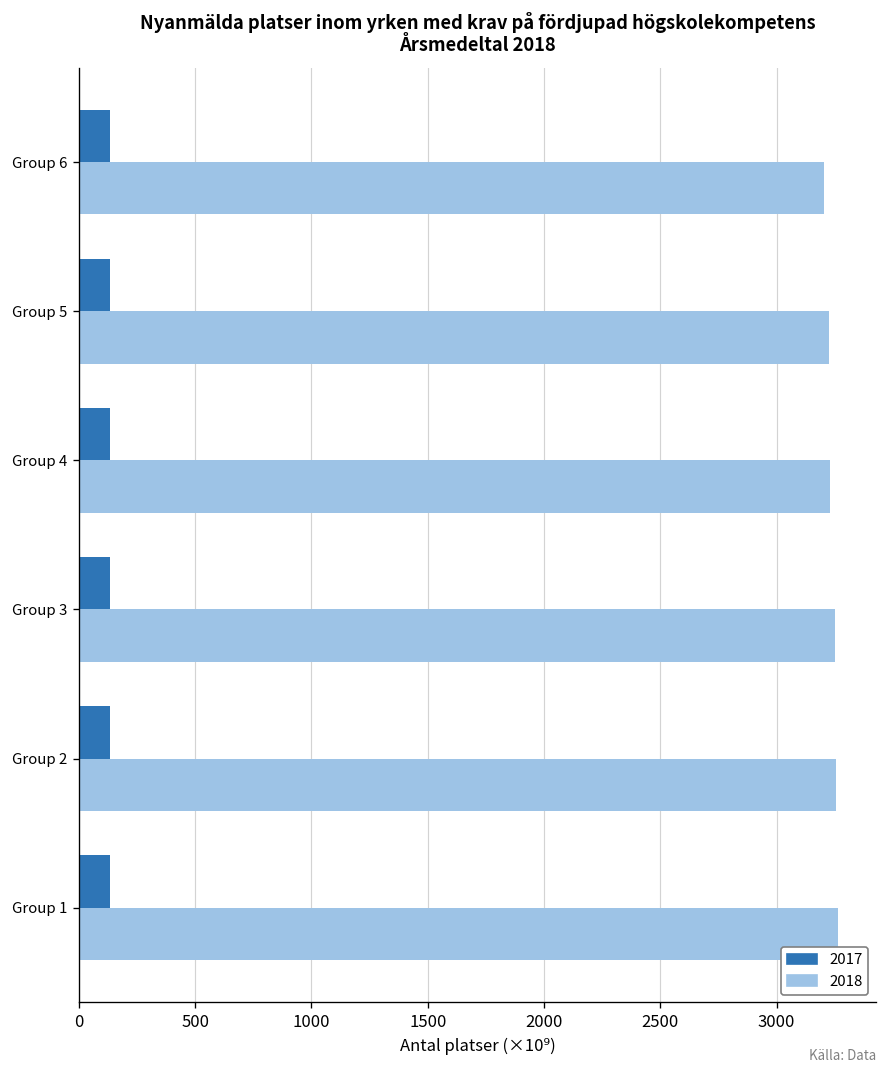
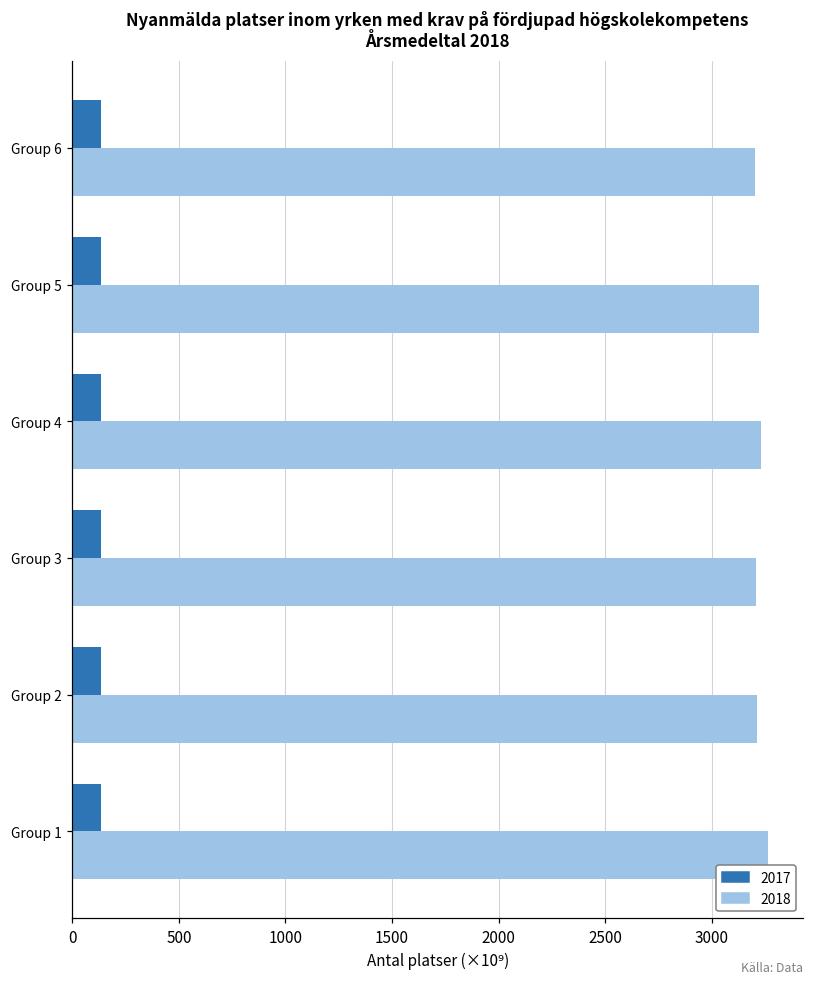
  {
    "2017": {
      "Group 6": 130,
      "Group 5": 130,
      "Group 4": 130,
      "Group 3": 130,
      "Group 2": 130,
      "Group 1": 130
    },
    "2018": {
      "Group 6": 3200,
      "Group 5": 3220,
      "Group 4": 3230,
-     "Group 3": 3250,
-     "Group 2": 3260,
+     "Group 3": 3210,
+     "Group 2": 3210,
      "Group 1": 3260
    }
  }
